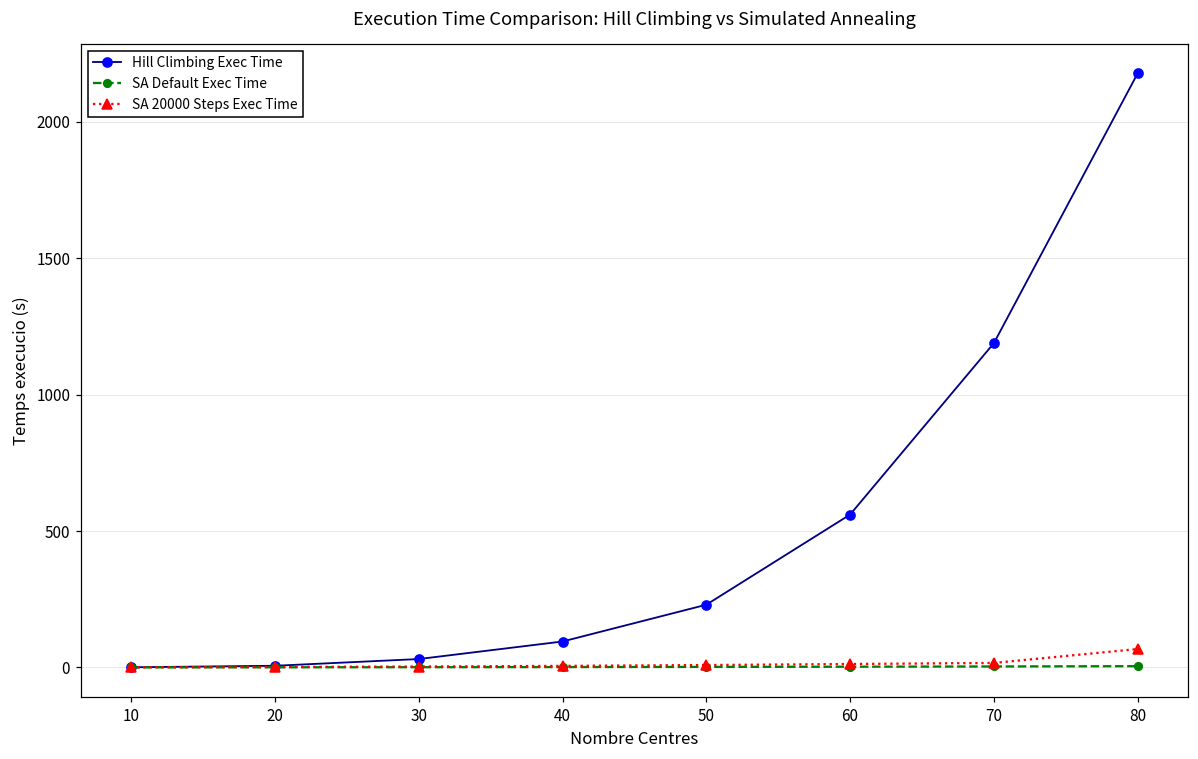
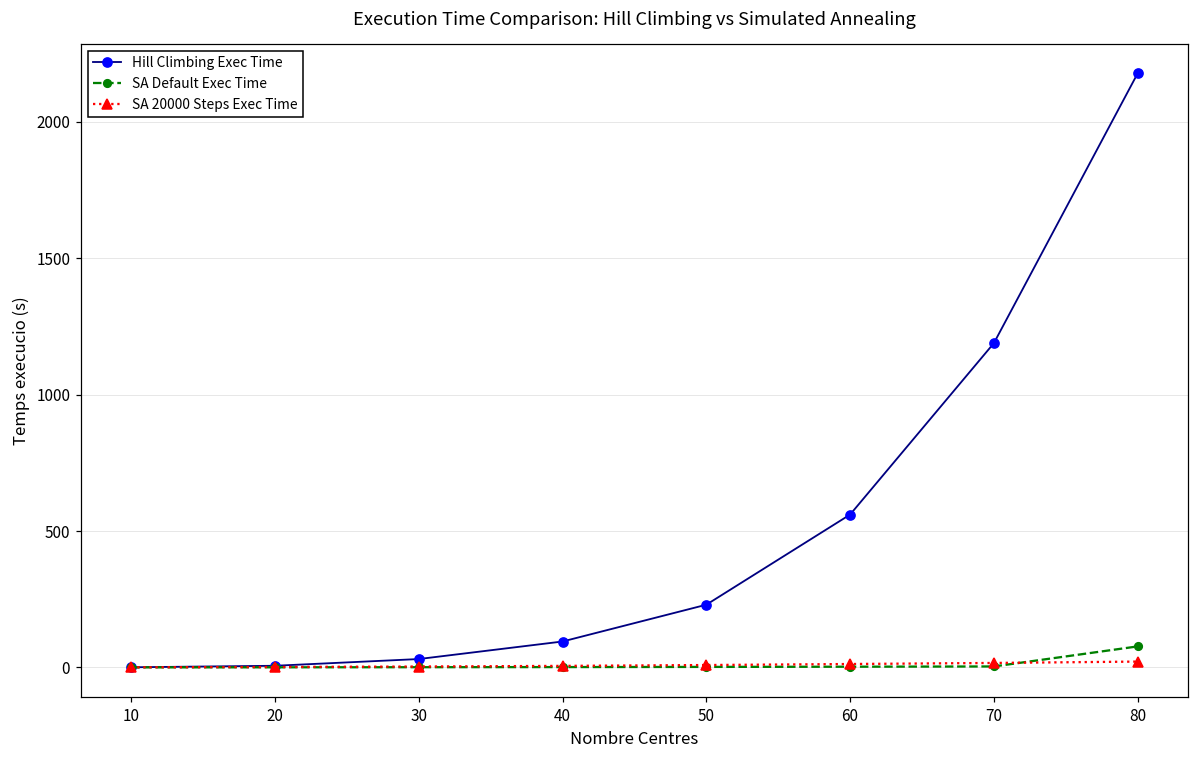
  {
    "Hill Climbing Exec Time": {
      "30": 30,
      "40": 100,
      "50": 230,
      "60": 560,
      "70": 1190,
      "80": 2180
    },
    "SA Default Exec Time": {
      "70": 0,
-     "80": 0
+     "80": 80
    },
    "SA 20000 Steps Exec Time": {
      "70": 20,
-     "80": 70
+     "80": 20
    }
  }
